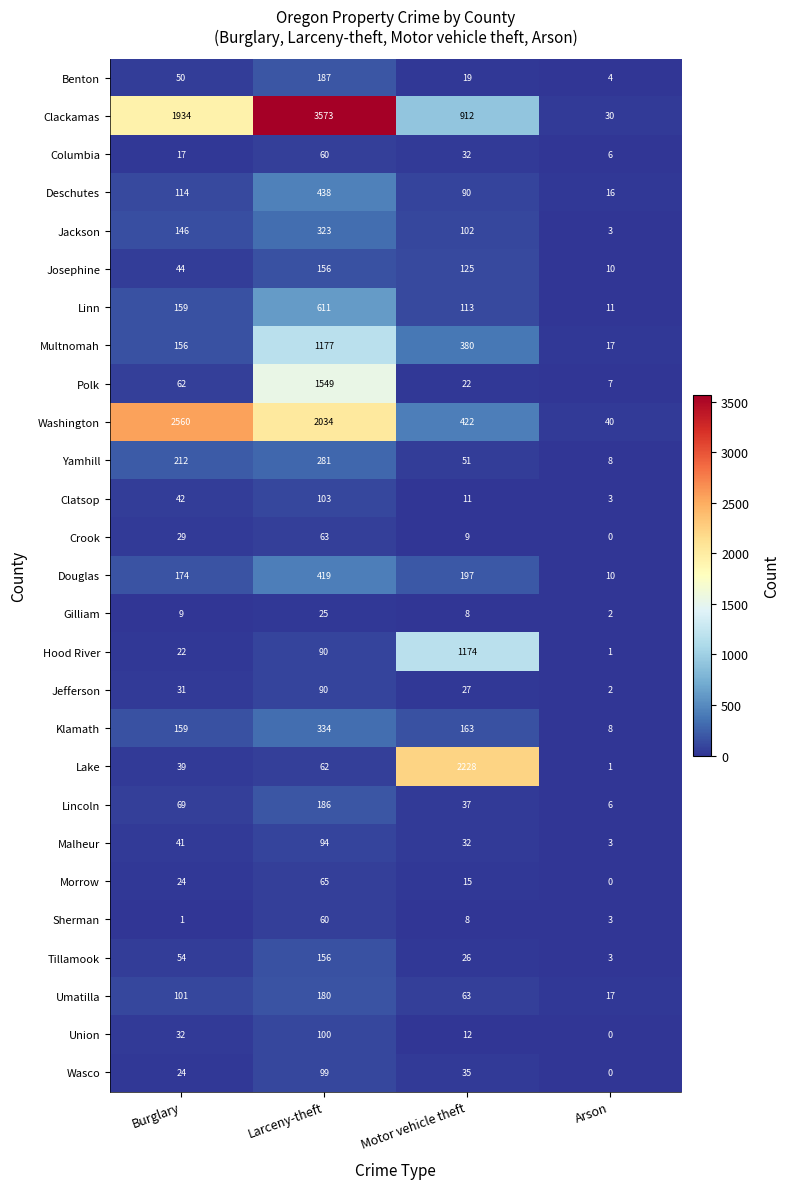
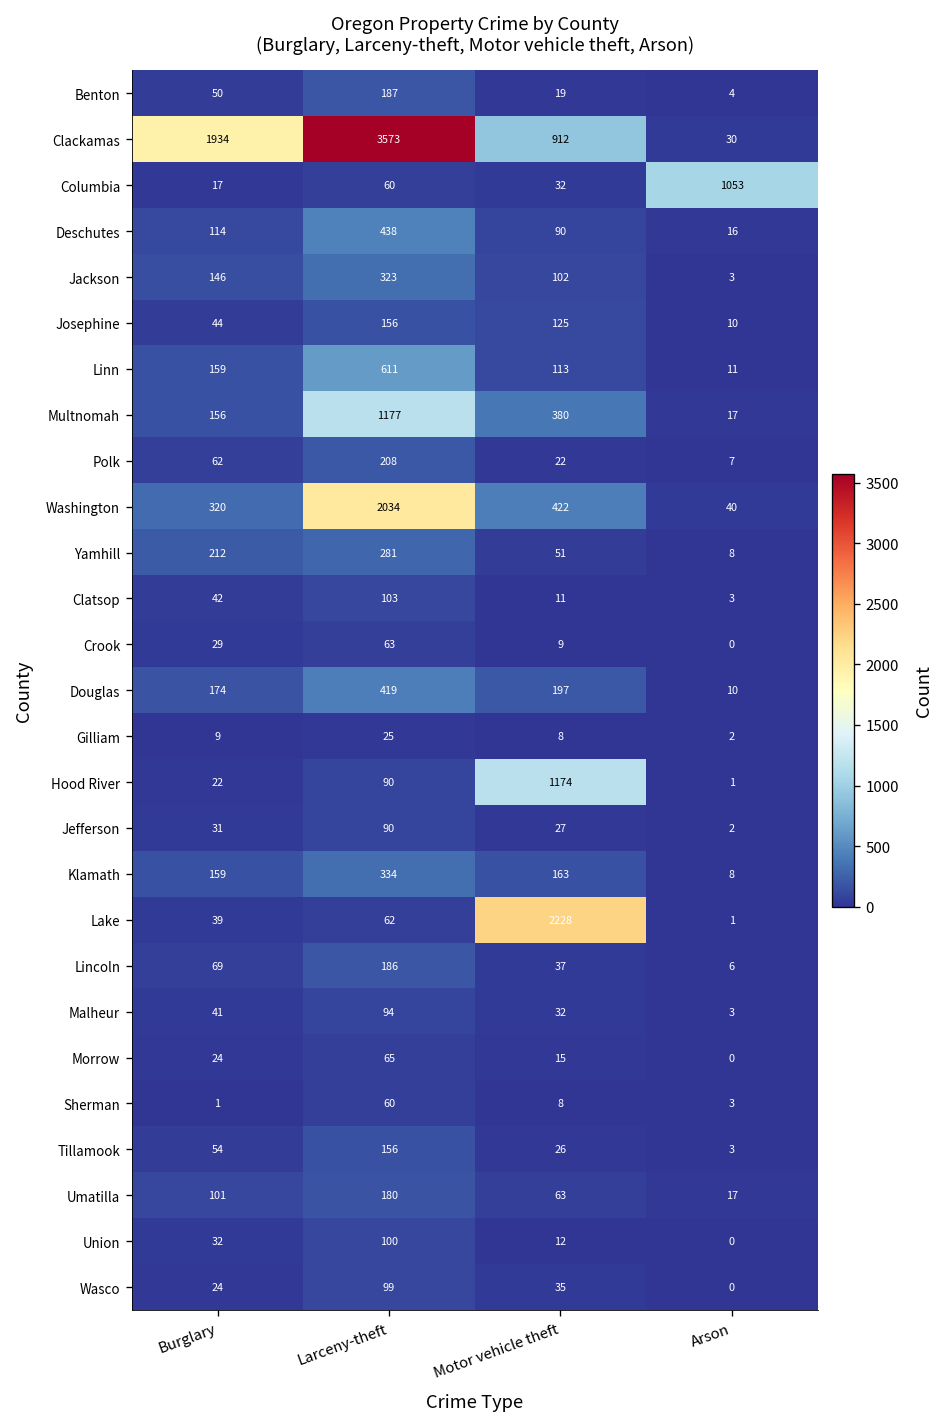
  {
    "Benton": {
      "Burglary": 50,
      "Larceny-theft": 187,
      "Motor vehicle theft": 19,
      "Arson": 4
    },
    "Clackamas": {
      "Burglary": 1934,
      "Larceny-theft": 3573,
      "Motor vehicle theft": 912,
      "Arson": 30
    },
    "Columbia": {
      "Burglary": 17,
      "Larceny-theft": 60,
      "Motor vehicle theft": 32,
-     "Arson": 6
+     "Arson": 1053
    },
    "Deschutes": {
      "Burglary": 114,
      "Larceny-theft": 438,
      "Motor vehicle theft": 90,
      "Arson": 16
    },
    "Jackson": {
      "Burglary": 146,
      "Larceny-theft": 323,
      "Motor vehicle theft": 102,
      "Arson": 3
    },
    "Josephine": {
      "Burglary": 44,
      "Larceny-theft": 156,
      "Motor vehicle theft": 125,
      "Arson": 10
    },
    "Linn": {
      "Burglary": 159,
      "Larceny-theft": 611,
      "Motor vehicle theft": 113,
      "Arson": 11
    },
    "Multnomah": {
      "Burglary": 156,
      "Larceny-theft": 1177,
      "Motor vehicle theft": 380,
      "Arson": 17
    },
    "Polk": {
      "Burglary": 62,
-     "Larceny-theft": 1549,
+     "Larceny-theft": 208,
      "Motor vehicle theft": 22,
      "Arson": 7
    },
    "Washington": {
-     "Burglary": 2560,
+     "Burglary": 320,
      "Larceny-theft": 2034,
      "Motor vehicle theft": 422,
      "Arson": 40
    },
    "Yamhill": {
      "Burglary": 212,
      "Larceny-theft": 281,
      "Motor vehicle theft": 51,
      "Arson": 8
    },
    "Clatsop": {
      "Burglary": 42,
      "Larceny-theft": 103,
      "Motor vehicle theft": 11,
      "Arson": 3
    },
    "Crook": {
      "Burglary": 29,
      "Larceny-theft": 63,
      "Motor vehicle theft": 9,
      "Arson": 0
    },
    "Douglas": {
      "Burglary": 174,
      "Larceny-theft": 419,
      "Motor vehicle theft": 197,
      "Arson": 10
    },
    "Gilliam": {
      "Burglary": 9,
      "Larceny-theft": 25,
      "Motor vehicle theft": 8,
      "Arson": 2
    },
    "Hood River": {
      "Burglary": 22,
      "Larceny-theft": 90,
      "Motor vehicle theft": 1174,
      "Arson": 1
    },
    "Jefferson": {
      "Burglary": 31,
      "Larceny-theft": 90,
      "Motor vehicle theft": 27,
      "Arson": 2
    },
    "Klamath": {
      "Burglary": 159,
      "Larceny-theft": 334,
      "Motor vehicle theft": 163,
      "Arson": 8
    },
    "Lake": {
      "Burglary": 39,
      "Larceny-theft": 62,
      "Motor vehicle theft": 2228,
      "Arson": 1
    },
    "Lincoln": {
      "Burglary": 69,
      "Larceny-theft": 186,
      "Motor vehicle theft": 37,
      "Arson": 6
    },
    "Malheur": {
      "Burglary": 41,
      "Larceny-theft": 94,
      "Motor vehicle theft": 32,
      "Arson": 3
    },
    "Morrow": {
      "Burglary": 24,
      "Larceny-theft": 65,
      "Motor vehicle theft": 15,
      "Arson": 0
    },
    "Sherman": {
      "Burglary": 1,
      "Larceny-theft": 60,
      "Motor vehicle theft": 8,
      "Arson": 3
    },
    "Tillamook": {
      "Burglary": 54,
      "Larceny-theft": 156,
      "Motor vehicle theft": 26,
      "Arson": 3
    },
    "Umatilla": {
      "Burglary": 101,
      "Larceny-theft": 180,
      "Motor vehicle theft": 63,
      "Arson": 17
    },
    "Union": {
      "Burglary": 32,
      "Larceny-theft": 100,
      "Motor vehicle theft": 12,
      "Arson": 0
    },
    "Wasco": {
      "Burglary": 24,
      "Larceny-theft": 99,
      "Motor vehicle theft": 35,
      "Arson": 0
    }
  }
